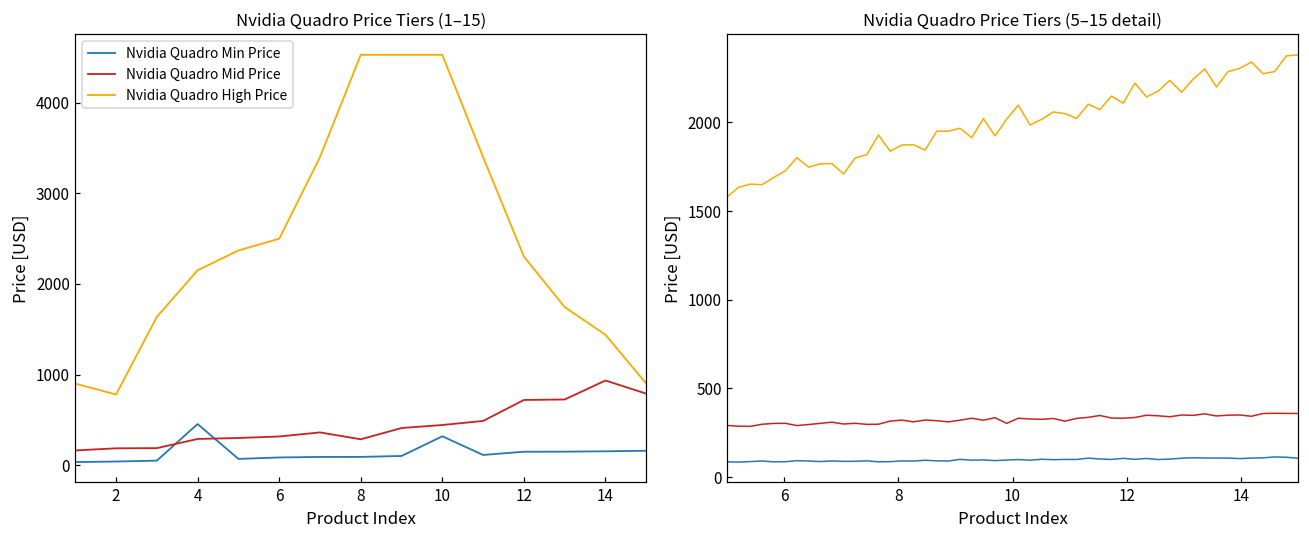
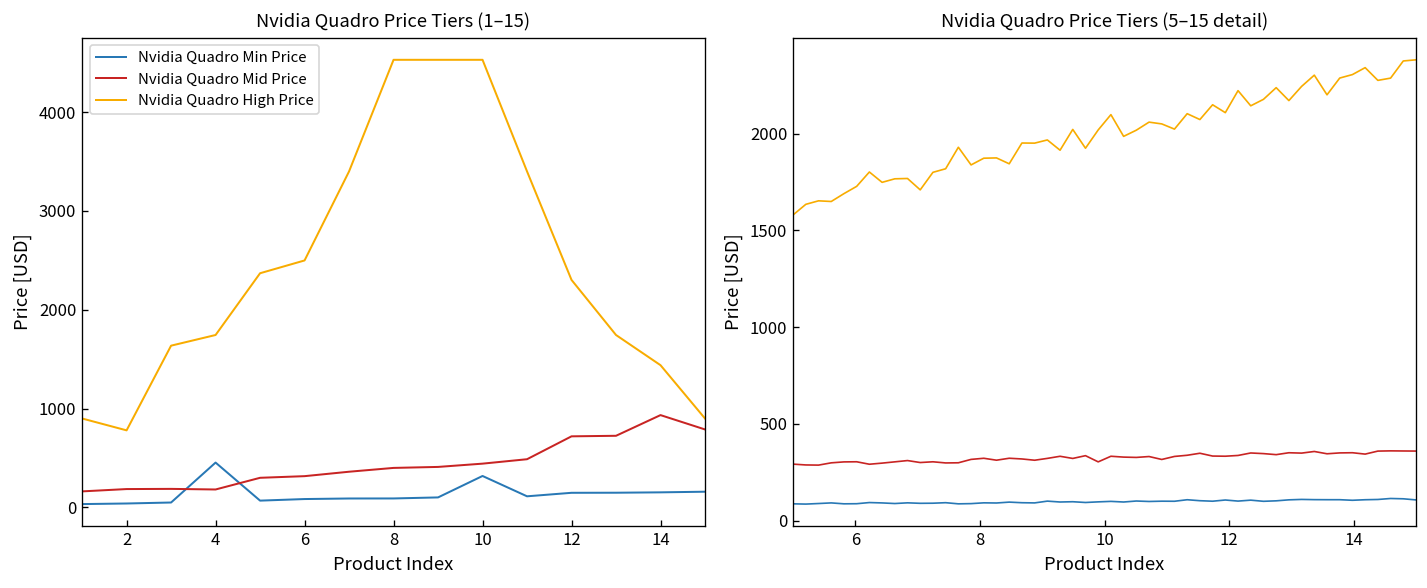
  {
    "Nvidia Quadro Price Tiers (1–15)": {
      "Nvidia Quadro Min Price": {
        "2": 0,
        "4": 500,
        "6": 100,
        "8": 100,
        "10": 300,
        "12": 100,
        "14": 200
      },
      "Nvidia Quadro Mid Price": {
        "2": 200,
-       "4": 300,
+       "4": 200,
        "6": 300,
-       "8": 300,
+       "8": 400,
        "10": 400,
        "12": 700,
        "14": 900
      },
      "Nvidia Quadro High Price": {
        "2": 800,
-       "4": 2200,
+       "4": 1700,
        "6": 2500,
        "8": 4500,
        "10": 4500,
        "12": 2300,
        "14": 1400
      }
    }
  }
